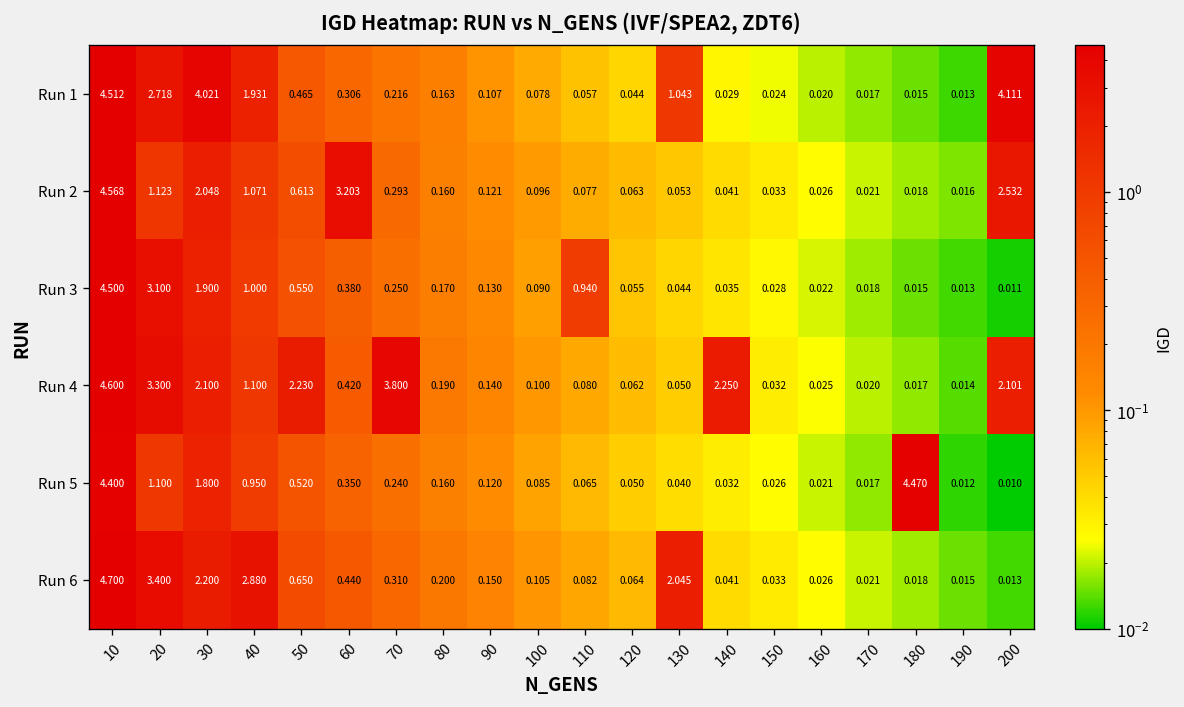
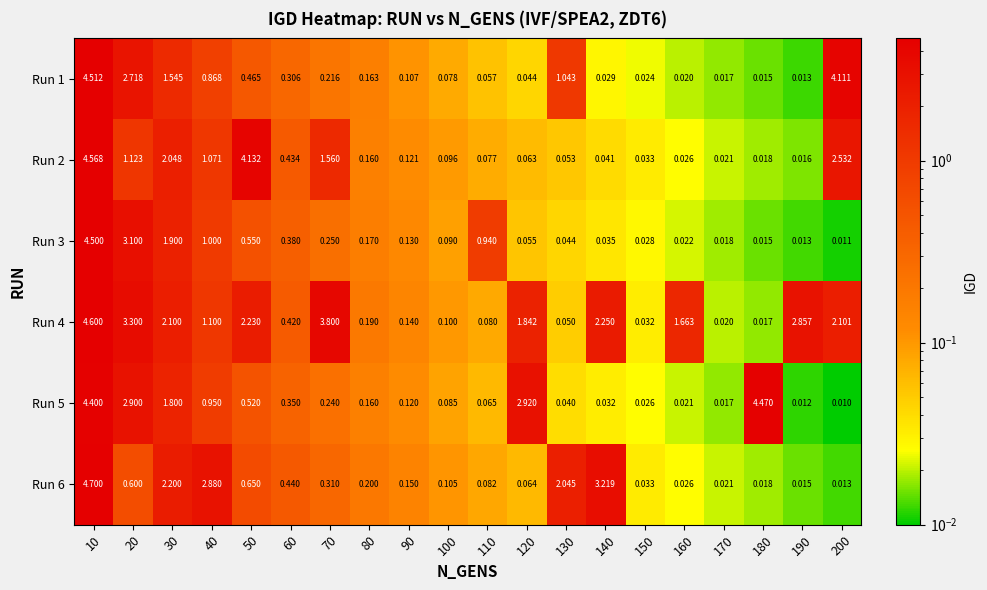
  {
    "Run 1": {
      "10": 4.512,
      "20": 2.718,
-     "30": 4.021,
-     "40": 1.931,
+     "30": 1.545,
+     "40": 0.868,
      "50": 0.465,
      "60": 0.306,
      "70": 0.216,
      "80": 0.163,
      "90": 0.107,
      "100": 0.078,
      "110": 0.057,
      "120": 0.044,
      "130": 1.043,
      "140": 0.029,
      "150": 0.024,
      "160": 0.020,
      "170": 0.017,
      "180": 0.015,
      "190": 0.013,
      "200": 4.111
    },
    "Run 2": {
      "10": 4.568,
      "20": 1.123,
      "30": 2.048,
      "40": 1.071,
-     "50": 0.613,
-     "60": 3.203,
-     "70": 0.293,
+     "50": 4.132,
+     "60": 0.434,
+     "70": 1.560,
      "80": 0.160,
      "90": 0.121,
      "100": 0.096,
      "110": 0.077,
      "120": 0.063,
      "130": 0.053,
      "140": 0.041,
      "150": 0.033,
      "160": 0.026,
      "170": 0.021,
      "180": 0.018,
      "190": 0.016,
      "200": 2.532
    },
    "Run 3": {
      "10": 4.500,
      "20": 3.100,
      "30": 1.900,
      "40": 1.000,
      "50": 0.550,
      "60": 0.380,
      "70": 0.250,
      "80": 0.170,
      "90": 0.130,
      "100": 0.090,
      "110": 0.940,
      "120": 0.055,
      "130": 0.044,
      "140": 0.035,
      "150": 0.028,
      "160": 0.022,
      "170": 0.018,
      "180": 0.015,
      "190": 0.013,
      "200": 0.011
    },
    "Run 4": {
      "10": 4.600,
      "20": 3.300,
      "30": 2.100,
      "40": 1.100,
      "50": 2.230,
      "60": 0.420,
      "70": 3.800,
      "80": 0.190,
      "90": 0.140,
      "100": 0.100,
      "110": 0.080,
-     "120": 0.062,
+     "120": 1.842,
      "130": 0.050,
      "140": 2.250,
      "150": 0.032,
-     "160": 0.025,
+     "160": 1.663,
      "170": 0.020,
      "180": 0.017,
-     "190": 0.014,
+     "190": 2.857,
      "200": 2.101
    },
    "Run 5": {
      "10": 4.400,
-     "20": 1.100,
+     "20": 2.900,
      "30": 1.800,
      "40": 0.950,
      "50": 0.520,
      "60": 0.350,
      "70": 0.240,
      "80": 0.160,
      "90": 0.120,
      "100": 0.085,
      "110": 0.065,
-     "120": 0.050,
+     "120": 2.920,
      "130": 0.040,
      "140": 0.032,
      "150": 0.026,
      "160": 0.021,
      "170": 0.017,
      "180": 4.470,
      "190": 0.012,
      "200": 0.010
    },
    "Run 6": {
      "10": 4.700,
-     "20": 3.400,
+     "20": 0.600,
      "30": 2.200,
      "40": 2.880,
      "50": 0.650,
      "60": 0.440,
      "70": 0.310,
      "80": 0.200,
      "90": 0.150,
      "100": 0.105,
      "110": 0.082,
      "120": 0.064,
      "130": 2.045,
-     "140": 0.041,
+     "140": 3.219,
      "150": 0.033,
      "160": 0.026,
      "170": 0.021,
      "180": 0.018,
      "190": 0.015,
      "200": 0.013
    }
  }
